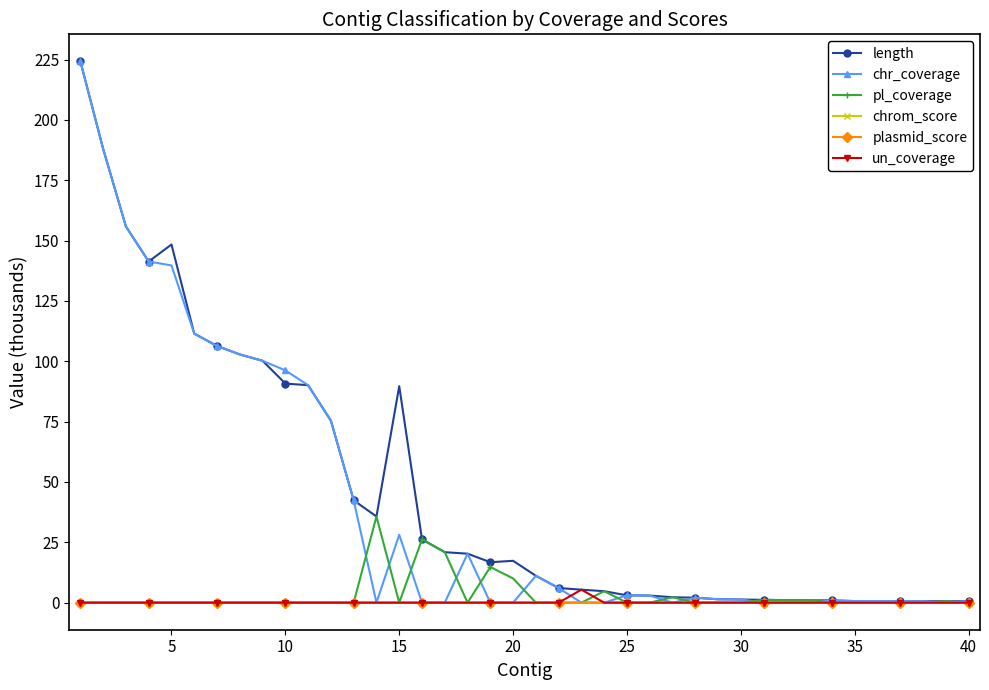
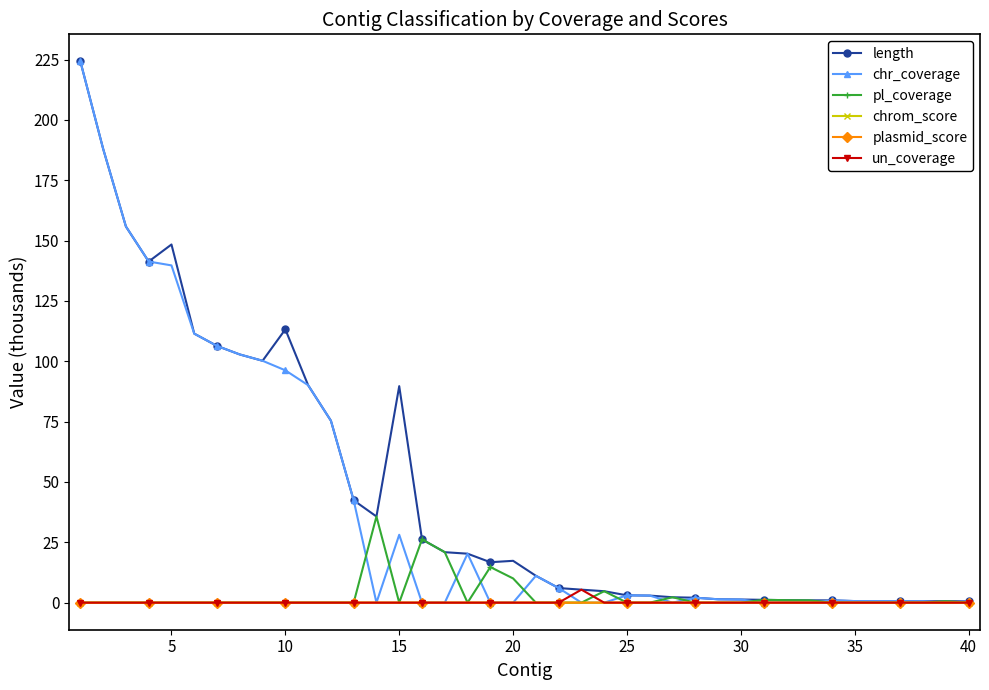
  {
    "length": {
      "5": 148,
-     "10": 91,
+     "10": 113,
      "15": 90,
      "20": 17
    },
    "chr_coverage": {
      "5": 140,
      "10": 96,
      "15": 28
    },
    "pl_coverage": {
      "20": 10
    }
  }
